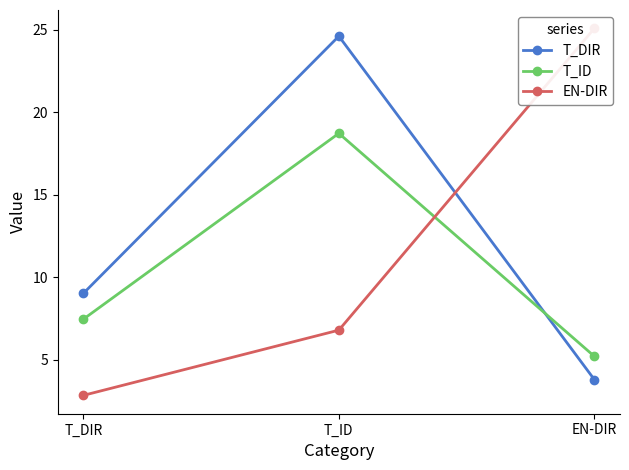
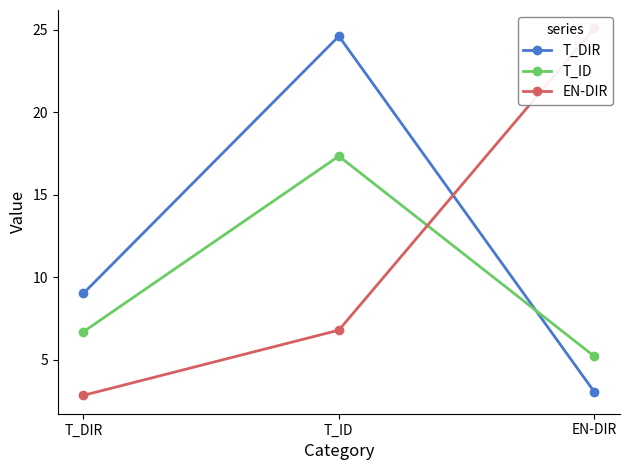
  {
    "T_DIR": {
      "T_DIR": 9.0,
      "T_ID": 24.6,
-     "EN-DIR": 3.8
+     "EN-DIR": 3.0
    },
    "T_ID": {
-     "T_DIR": 7.5,
-     "T_ID": 18.7,
+     "T_DIR": 6.7,
+     "T_ID": 17.3,
      "EN-DIR": 5.2
    },
    "EN-DIR": {
      "T_DIR": 2.8,
      "T_ID": 6.8
    }
  }
